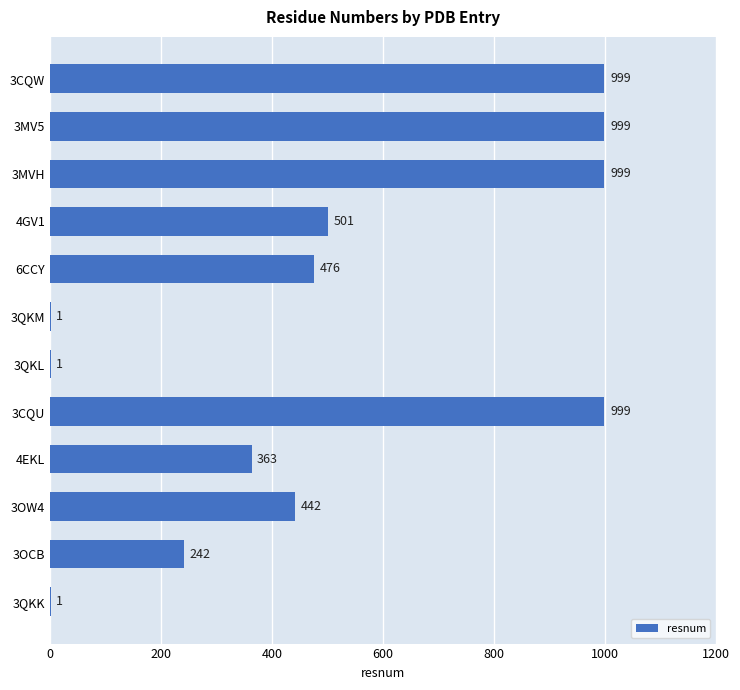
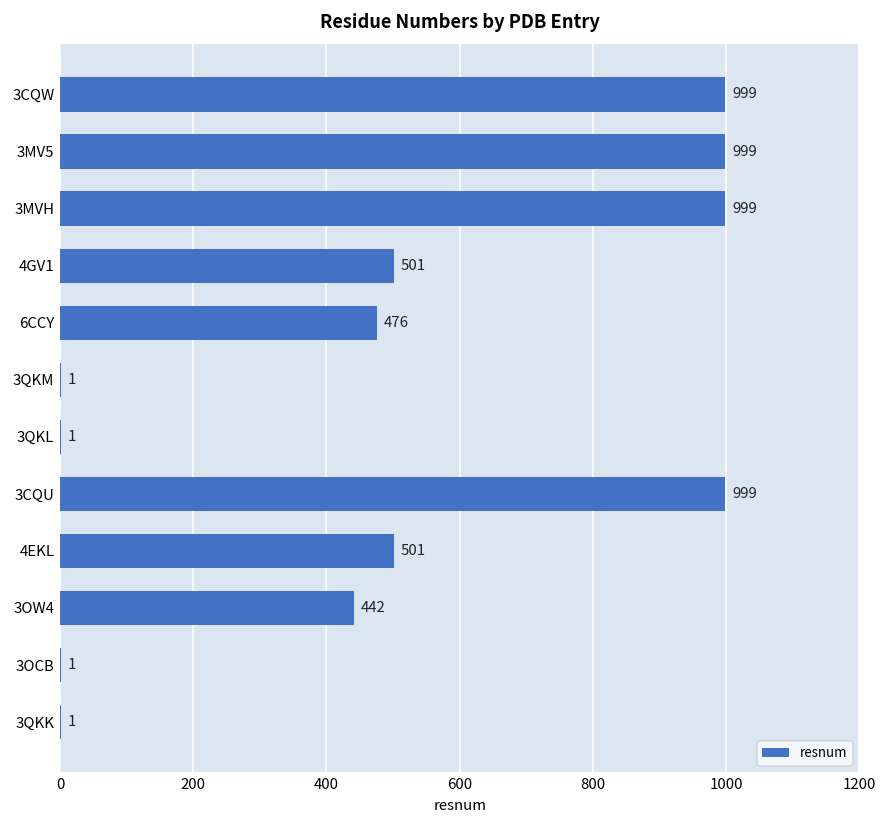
  {
    "3CQW": 999,
    "3MV5": 999,
    "3MVH": 999,
    "4GV1": 501,
    "6CCY": 476,
    "3QKM": 1,
    "3QKL": 1,
    "3CQU": 999,
-   "4EKL": 363,
+   "4EKL": 501,
    "3OW4": 442,
-   "3OCB": 242,
+   "3OCB": 1,
    "3QKK": 1
  }
